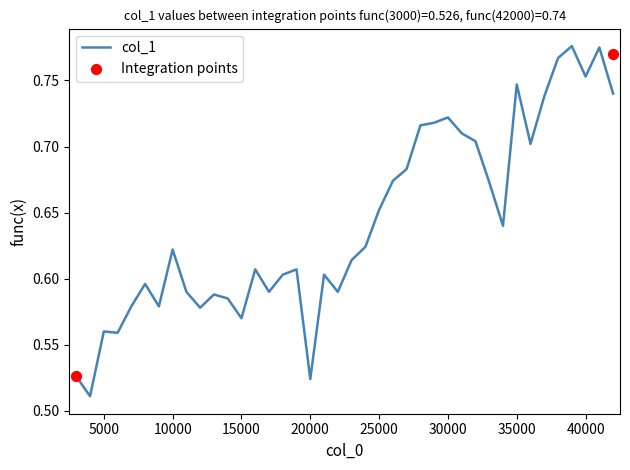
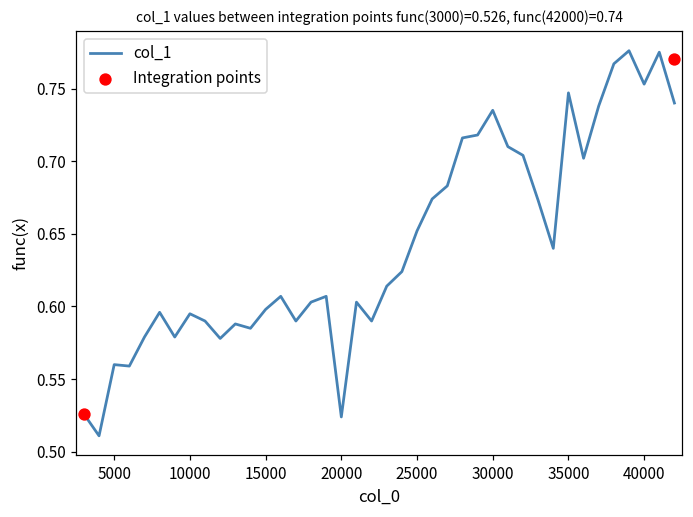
  {
    "col_1": {
      "5000": 0.560,
-     "10000": 0.622,
-     "15000": 0.570,
+     "10000": 0.595,
+     "15000": 0.598,
      "20000": 0.524,
      "25000": 0.652,
-     "30000": 0.722,
+     "30000": 0.735,
      "35000": 0.747,
      "40000": 0.753
    }
  }
